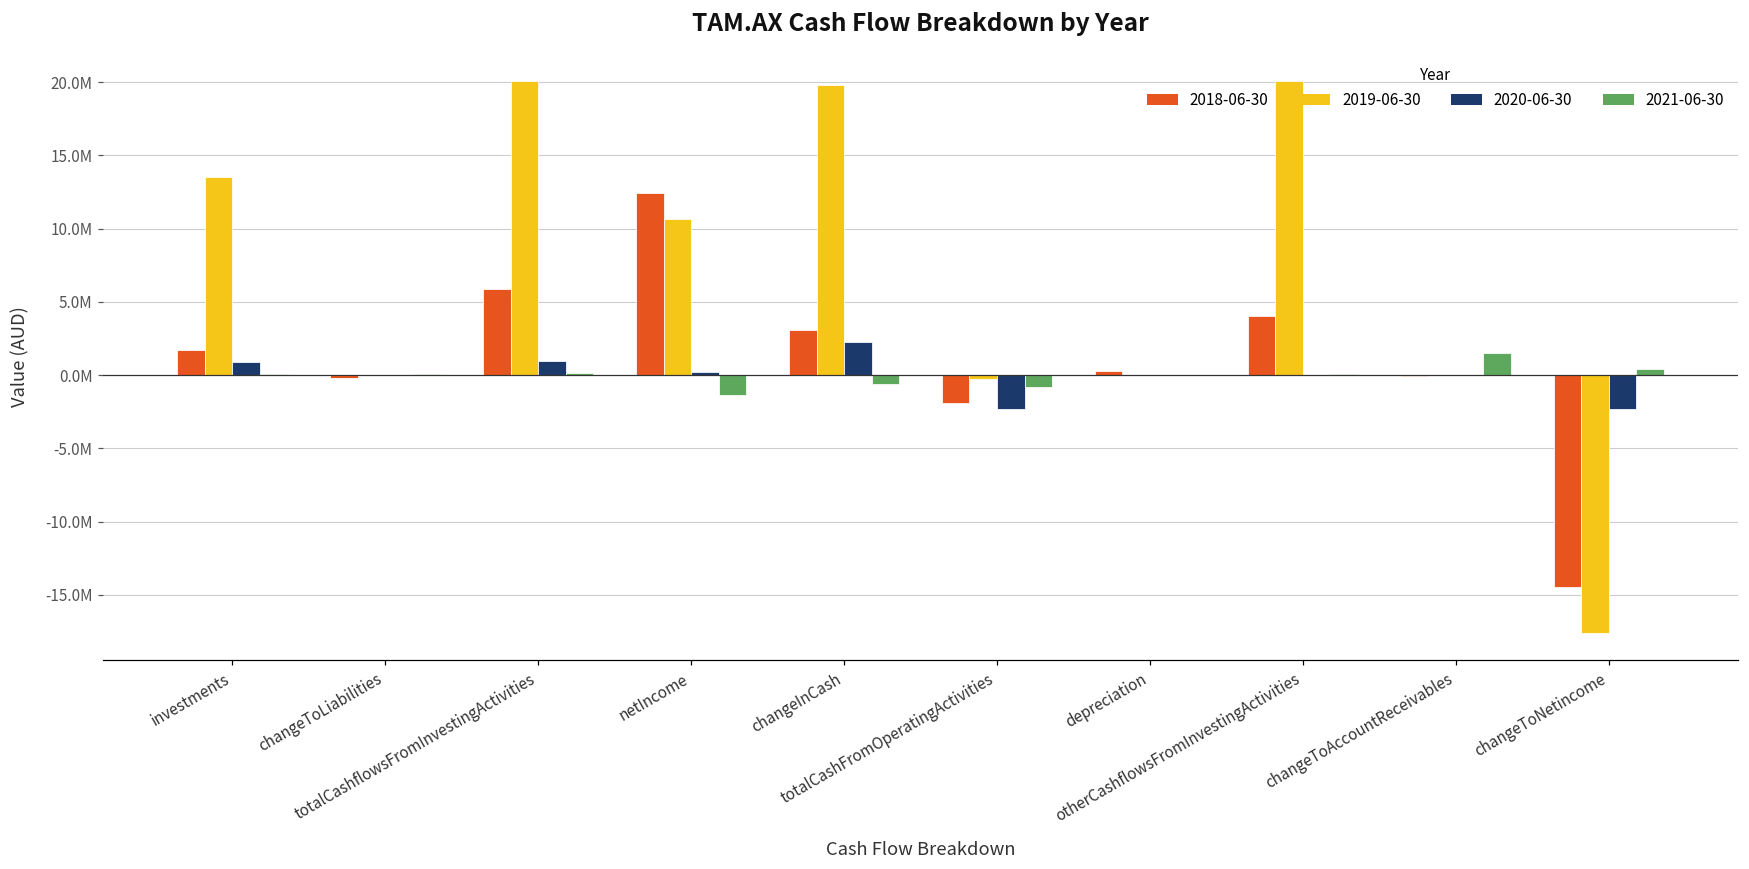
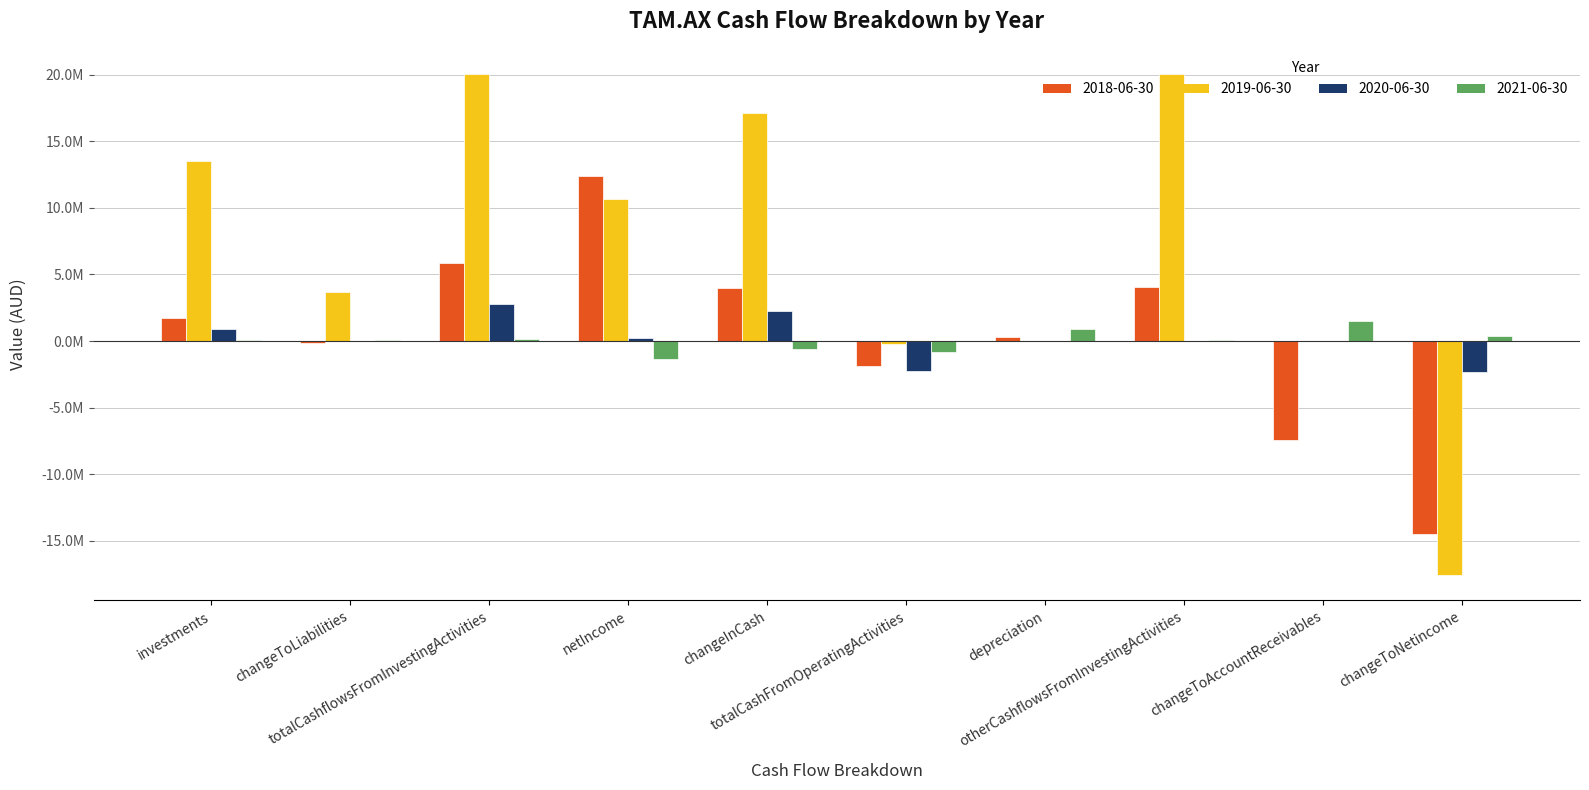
  {
    "2018-06-30": {
      "investments": 1700000,
      "totalCashflowsFromInvestingActivities": 5900000,
      "netIncome": 12400000,
-     "changeInCash": 3100000,
+     "changeInCash": 4000000,
      "totalCashFromOperatingActivities": -1900000,
      "depreciation": 300000,
      "otherCashflowsFromInvestingActivities": 4100000,
-     "changeToAccountReceivables": 0,
+     "changeToAccountReceivables": -7400000,
      "changeToNetincome": -14500000
    },
    "2019-06-30": {
      "investments": 13500000,
-     "changeToLiabilities": 0,
+     "changeToLiabilities": 3700000,
      "totalCashflowsFromInvestingActivities": 20100000,
      "netIncome": 10700000,
-     "changeInCash": 19800000,
+     "changeInCash": 17100000,
      "totalCashFromOperatingActivities": -300000,
      "otherCashflowsFromInvestingActivities": 20100000,
      "changeToNetincome": -17600000
    },
    "2020-06-30": {
      "investments": 900000,
-     "totalCashflowsFromInvestingActivities": 900000,
+     "totalCashflowsFromInvestingActivities": 2800000,
      "netIncome": 200000,
      "changeInCash": 2300000,
      "totalCashFromOperatingActivities": -2300000,
      "changeToNetincome": -2300000
    },
    "2021-06-30": {
      "netIncome": -1300000,
      "changeInCash": -600000,
      "totalCashFromOperatingActivities": -800000,
-     "depreciation": 0,
+     "depreciation": 900000,
      "changeToAccountReceivables": 1500000,
      "changeToNetincome": 400000
    }
  }
